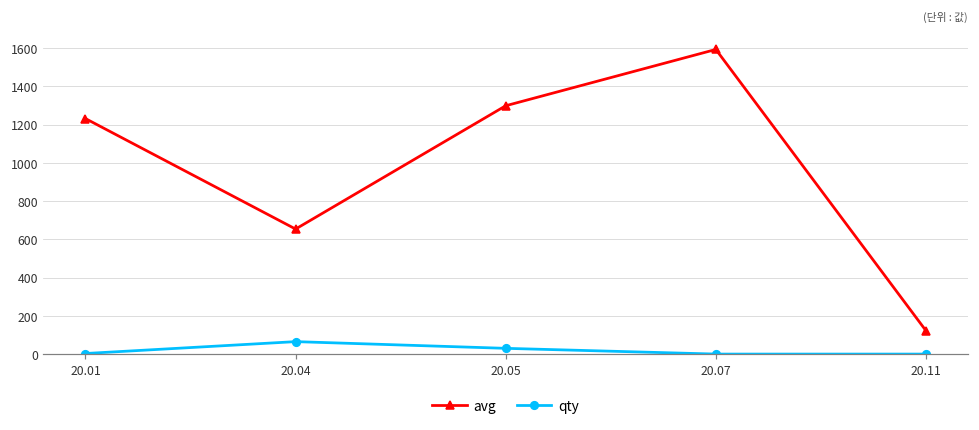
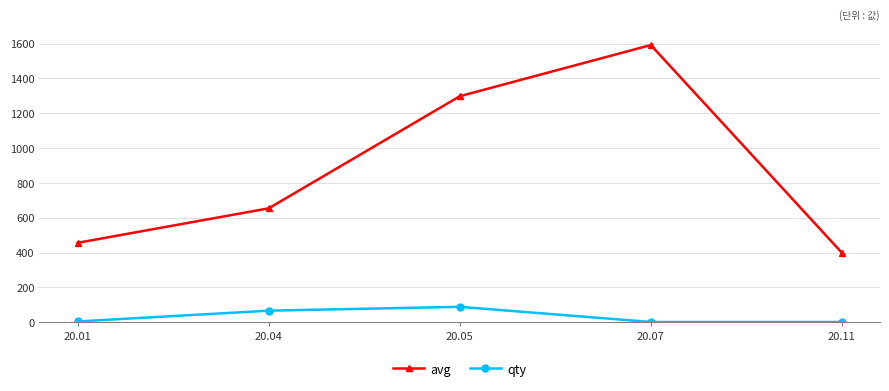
  {
    "avg": {
-     "20.01": 1230,
+     "20.01": 460,
      "20.04": 650,
      "20.05": 1300,
      "20.07": 1590,
-     "20.11": 120
+     "20.11": 400
    },
    "qty": {
      "20.01": 0,
      "20.04": 70,
-     "20.05": 30,
+     "20.05": 90,
      "20.07": 0,
      "20.11": 0
    }
  }
